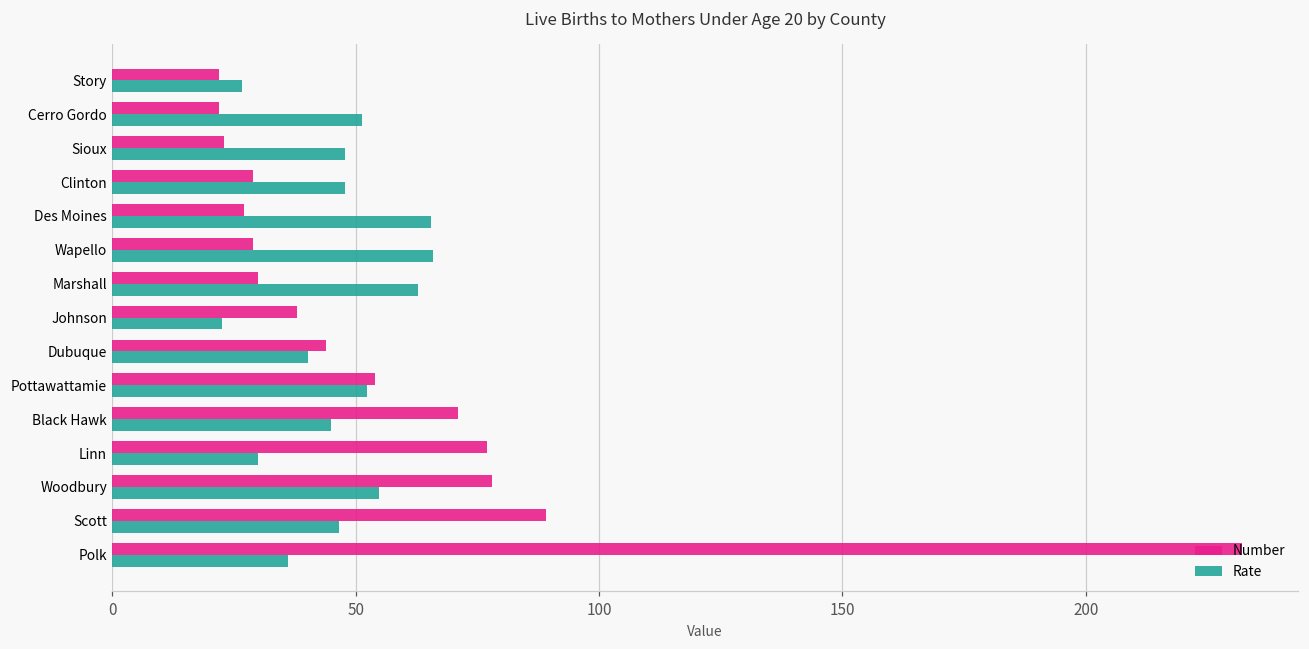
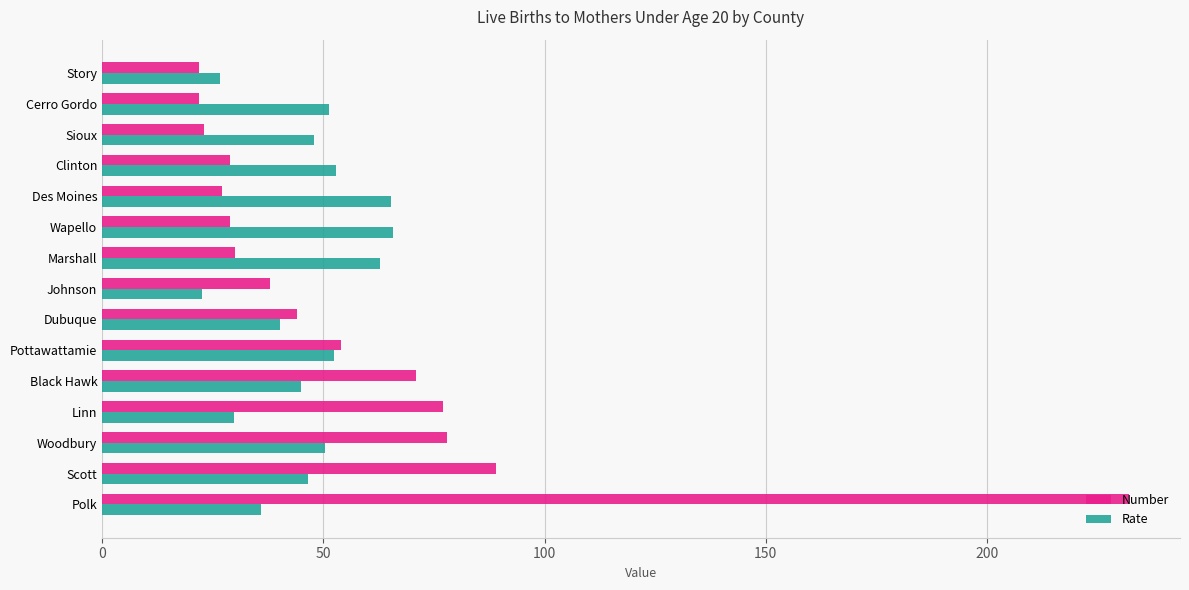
  {
    "Number": {
      "Story": 22,
      "Cerro Gordo": 22,
      "Sioux": 23,
      "Clinton": 29,
      "Des Moines": 27,
      "Wapello": 29,
      "Marshall": 30,
      "Johnson": 38,
      "Dubuque": 44,
      "Pottawattamie": 54,
      "Black Hawk": 71,
      "Linn": 77,
      "Woodbury": 78,
      "Scott": 89,
      "Polk": 232
    },
    "Rate": {
      "Story": 27,
      "Cerro Gordo": 51,
      "Sioux": 48,
-     "Clinton": 48,
+     "Clinton": 53,
      "Des Moines": 65,
      "Wapello": 66,
      "Marshall": 63,
      "Johnson": 23,
      "Dubuque": 40,
      "Pottawattamie": 52,
      "Black Hawk": 45,
      "Linn": 30,
-     "Woodbury": 55,
+     "Woodbury": 50,
      "Scott": 47,
      "Polk": 36
    }
  }
